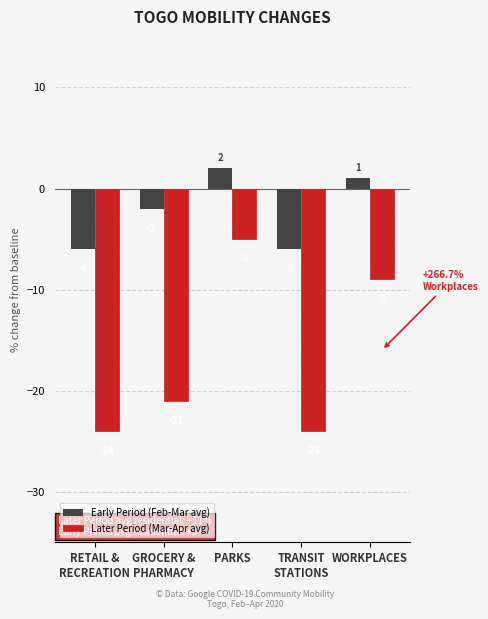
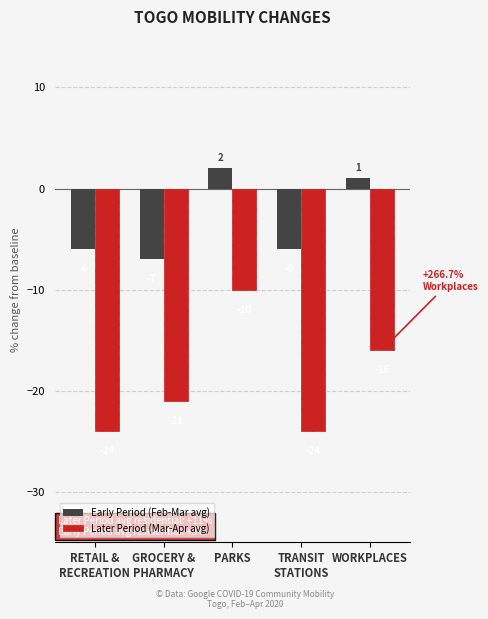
  {
    "Early Period (Feb-Mar avg)": {
      "RETAIL & RECREATION": -6,
-     "GROCERY & PHARMACY": -2,
+     "GROCERY & PHARMACY": -7,
      "TRANSIT STATIONS": -6
    },
    "Later Period (Mar-Apr avg)": {
      "RETAIL & RECREATION": -24,
      "GROCERY & PHARMACY": -21,
-     "PARKS": -5,
+     "PARKS": -10,
      "TRANSIT STATIONS": -24,
-     "WORKPLACES": -9
+     "WORKPLACES": -16
    }
  }
